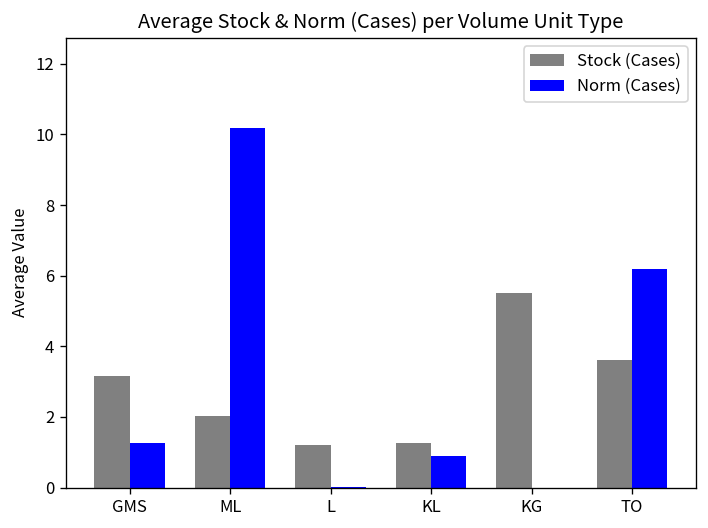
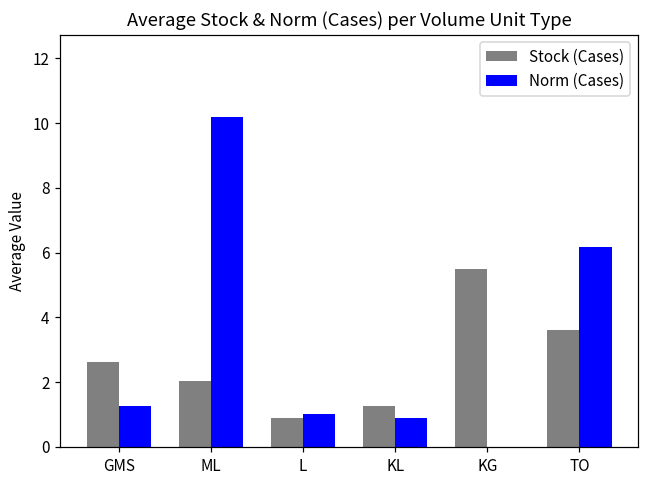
  {
    "Stock (Cases)": {
-     "GMS": 3.2,
+     "GMS": 2.6,
      "ML": 2.0,
-     "L": 1.2,
+     "L": 0.9,
      "KL": 1.3,
      "KG": 5.5,
      "TO": 3.6
    },
    "Norm (Cases)": {
      "GMS": 1.3,
      "ML": 10.2,
-     "L": 0.0,
+     "L": 1.0,
      "KL": 0.9,
      "KG": 0.0,
      "TO": 6.2
    }
  }
